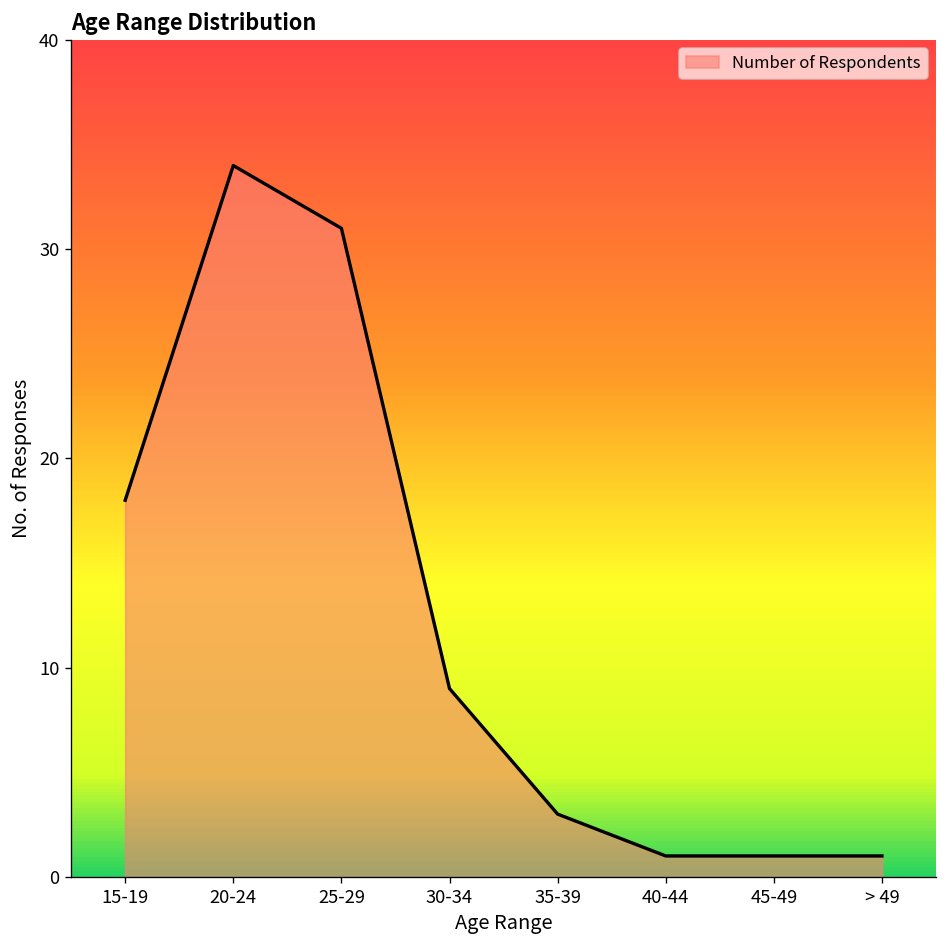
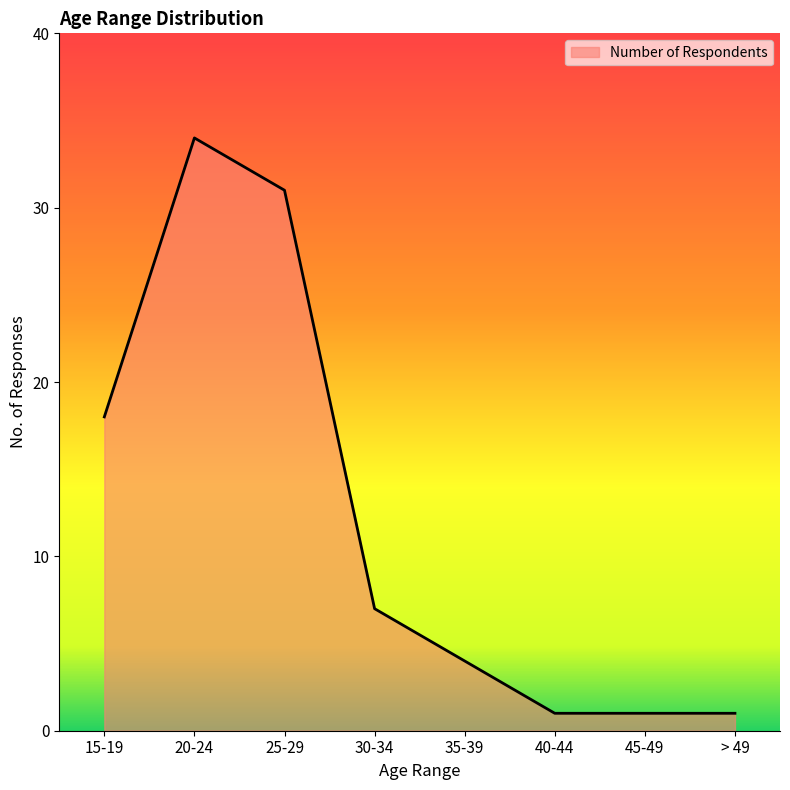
  {
    "15-19": 18,
    "20-24": 34,
    "25-29": 31,
-   "30-34": 9,
-   "35-39": 3,
+   "30-34": 7,
+   "35-39": 4,
    "40-44": 1,
    "45-49": 1,
    "> 49": 1
  }
